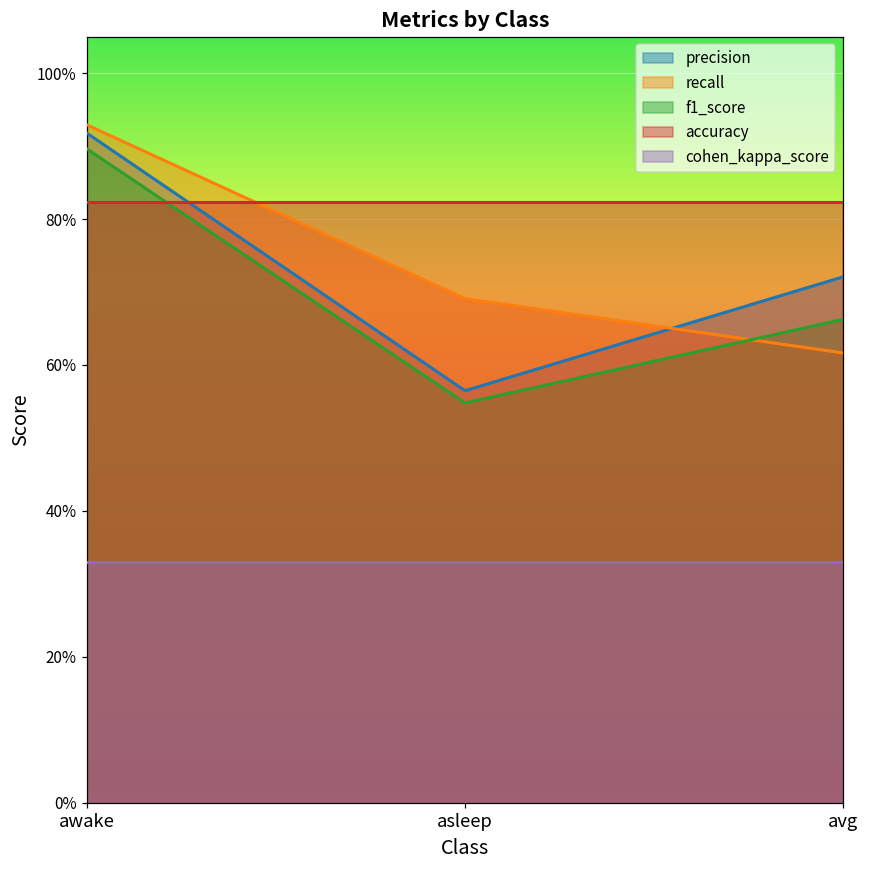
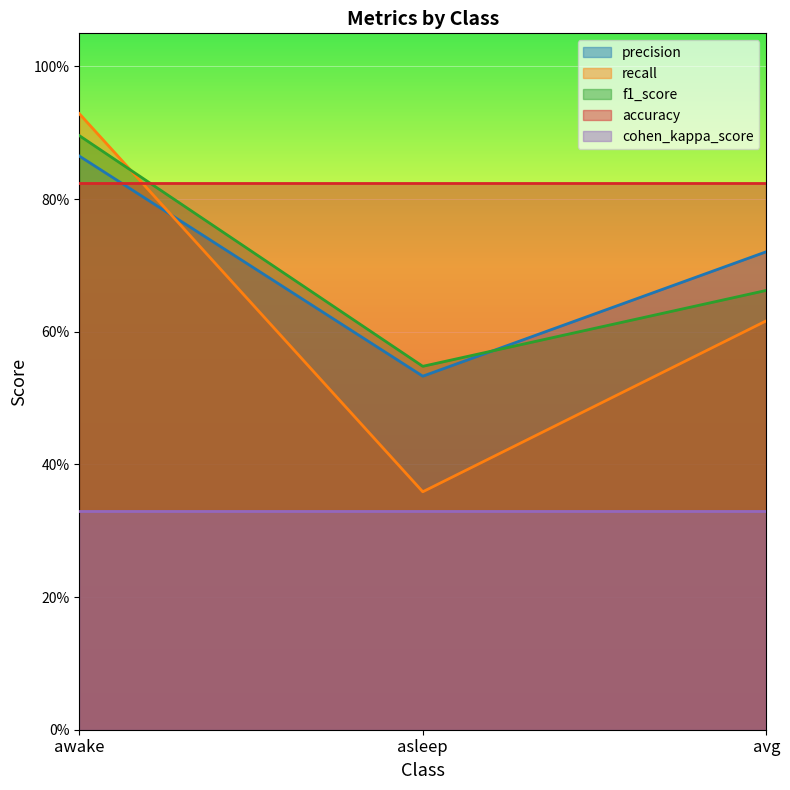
  {
    "precision": {
-     "awake": "92%",
-     "asleep": "56%",
+     "awake": "86%",
+     "asleep": "53%",
      "avg": "72%"
    },
    "recall": {
      "awake": "93%",
-     "asleep": "69%",
+     "asleep": "36%",
      "avg": "62%"
    },
    "f1_score": {
      "awake": "90%",
      "asleep": "55%",
      "avg": "66%"
    },
    "accuracy": {
      "awake": "82%",
      "asleep": "82%",
      "avg": "82%"
    },
    "cohen_kappa_score": {
      "awake": "33%",
      "asleep": "33%",
      "avg": "33%"
    }
  }
